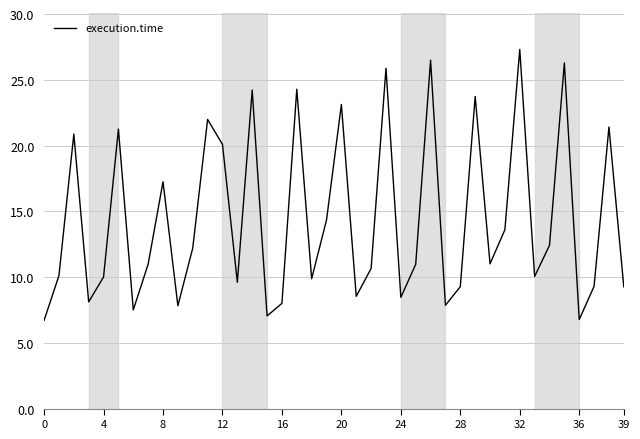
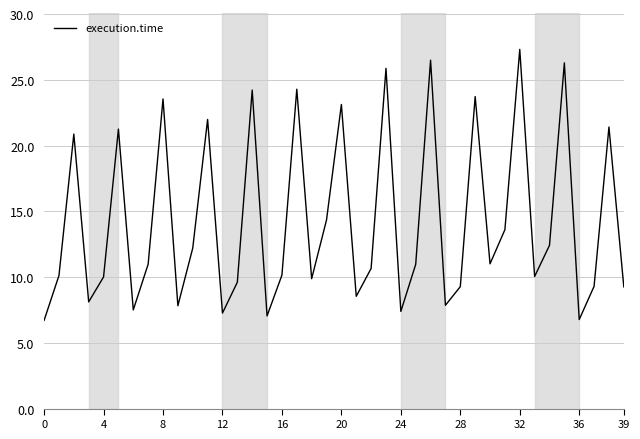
  {
    "0": 6.7,
    "4": 10.0,
-   "8": 17.2,
-   "12": 20.1,
-   "16": 8.0,
+   "8": 23.5,
+   "12": 7.3,
+   "16": 10.1,
    "20": 23.1,
-   "24": 8.5,
+   "24": 7.4,
    "28": 9.3,
    "32": 27.3,
    "36": 6.8,
    "39": 9.3
  }
